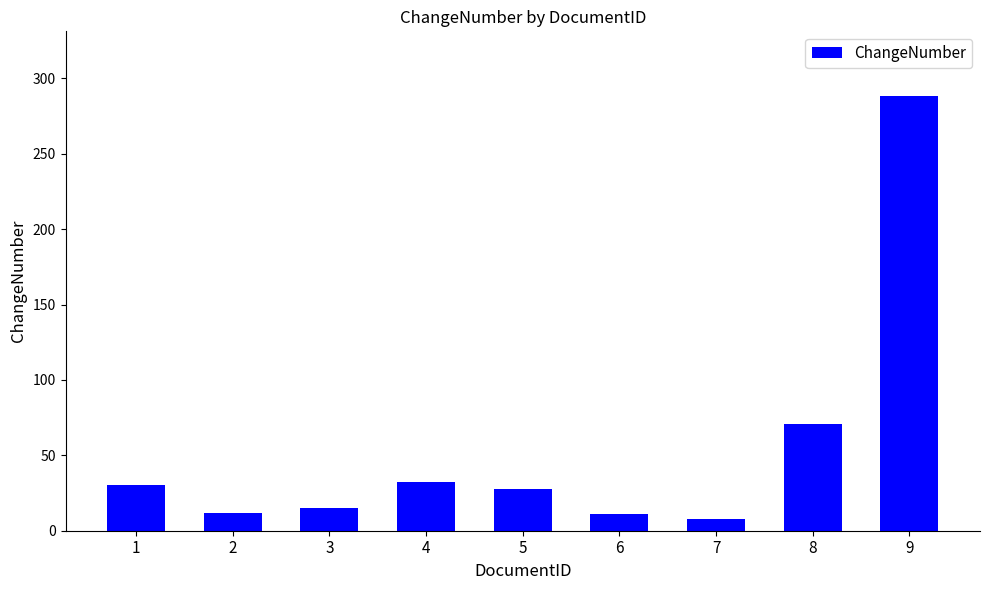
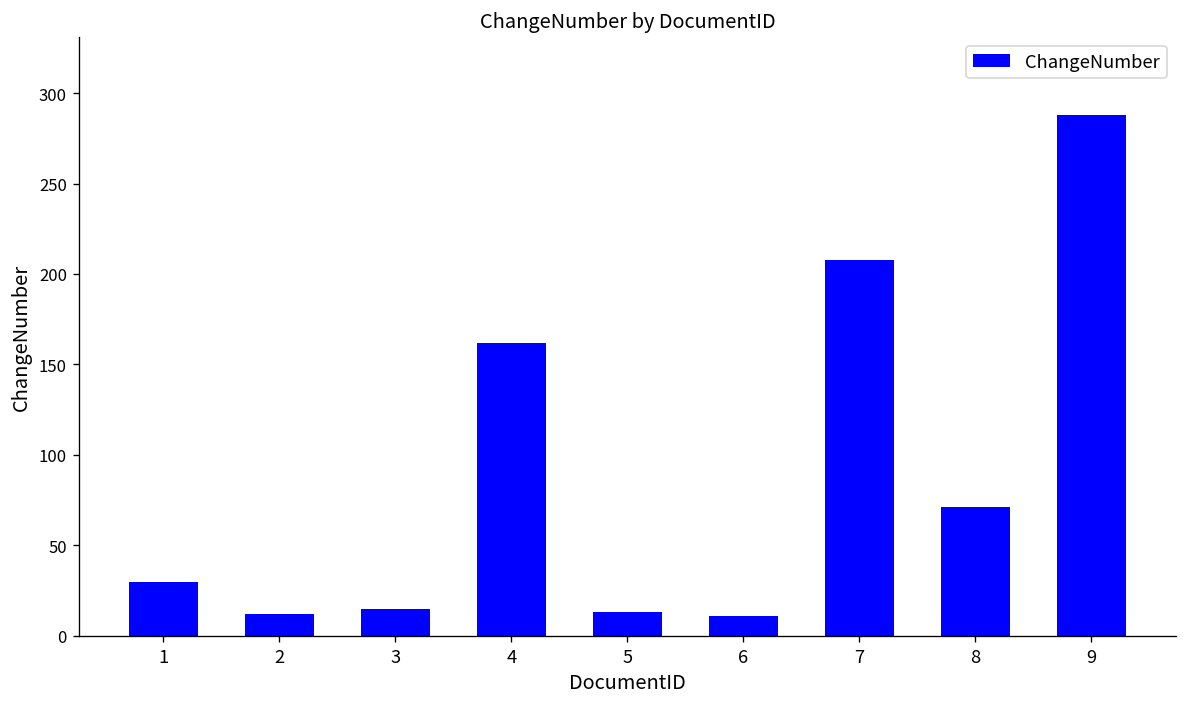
  {
    "1": 30,
    "2": 12,
    "3": 15,
-   "4": 32,
-   "5": 28,
+   "4": 162,
+   "5": 13,
    "6": 11,
-   "7": 8,
+   "7": 208,
    "8": 71,
    "9": 288
  }
